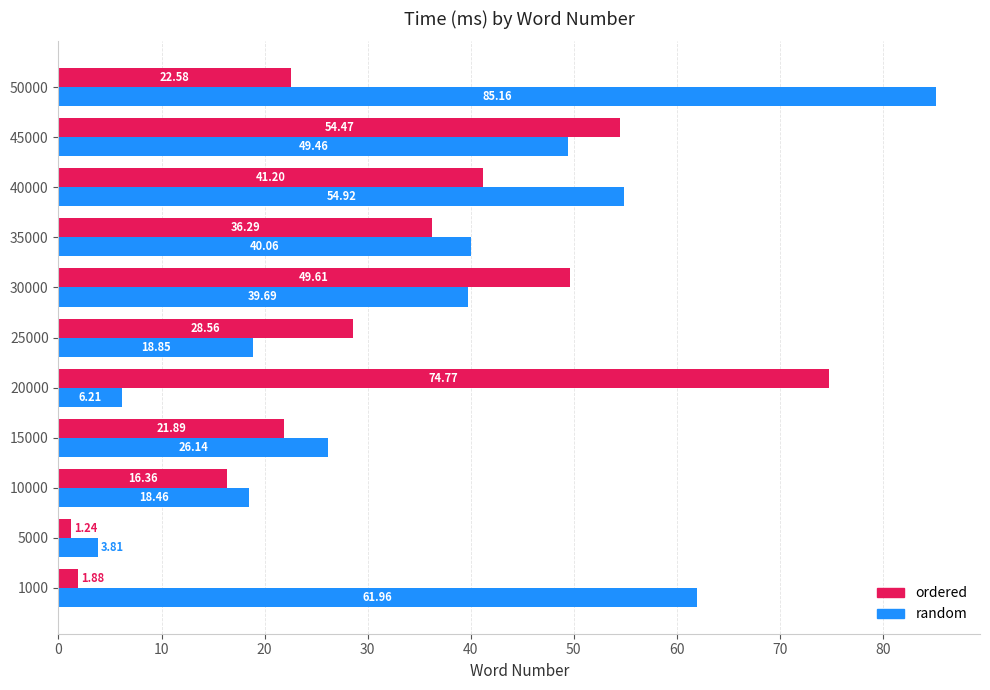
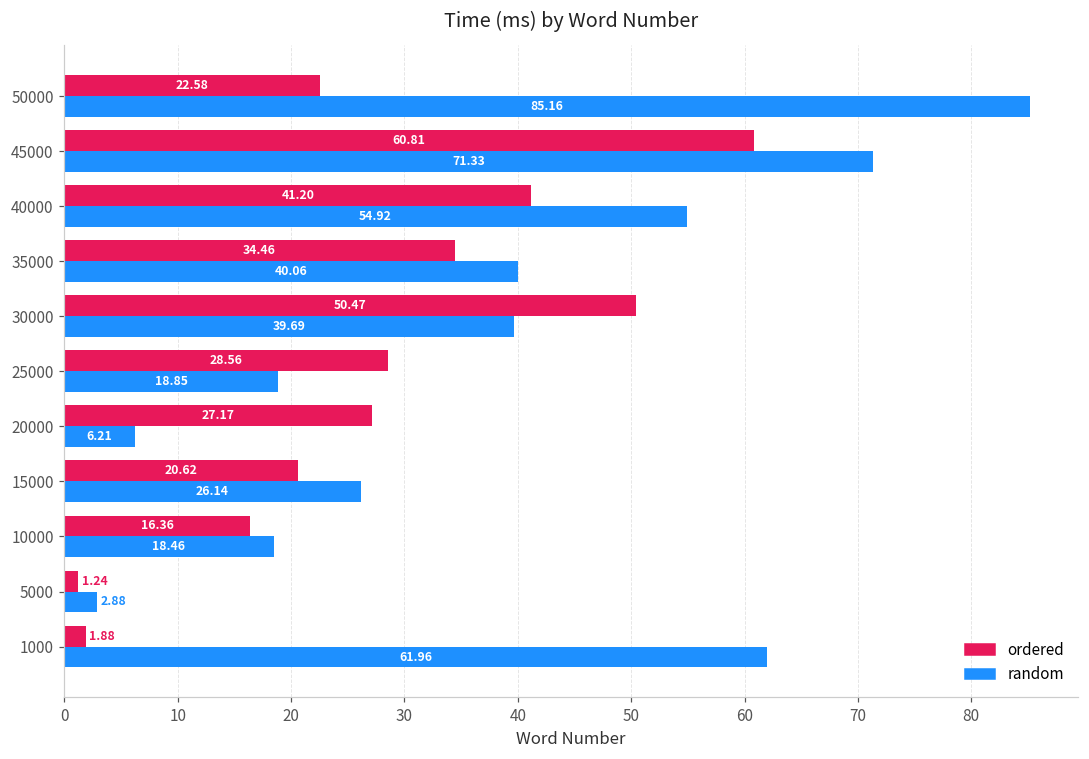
  {
    "ordered": {
      "50000": 22.58,
-     "45000": 54.47,
+     "45000": 60.81,
      "40000": 41.20,
-     "35000": 36.29,
-     "30000": 49.61,
+     "35000": 34.46,
+     "30000": 50.47,
      "25000": 28.56,
-     "20000": 74.77,
-     "15000": 21.89,
+     "20000": 27.17,
+     "15000": 20.62,
      "10000": 16.36,
      "5000": 1.24,
      "1000": 1.88
    },
    "random": {
      "50000": 85.16,
-     "45000": 49.46,
+     "45000": 71.33,
      "40000": 54.92,
      "35000": 40.06,
      "30000": 39.69,
      "25000": 18.85,
      "20000": 6.21,
      "15000": 26.14,
      "10000": 18.46,
-     "5000": 3.81,
+     "5000": 2.88,
      "1000": 61.96
    }
  }
